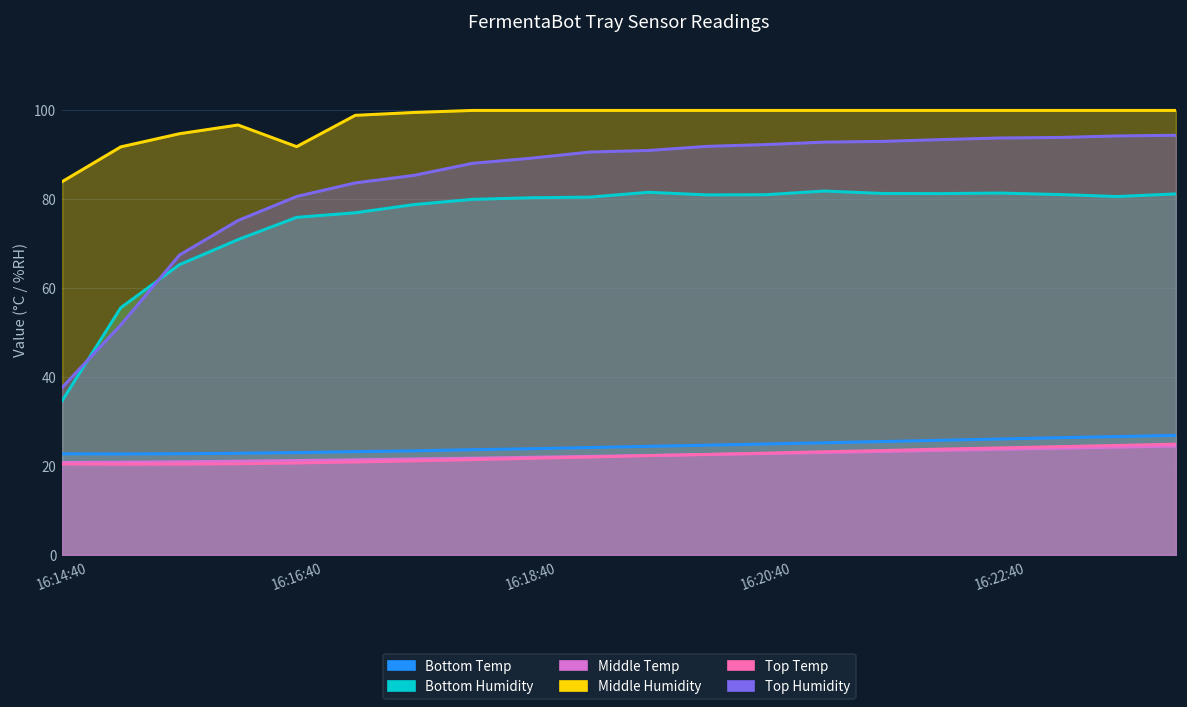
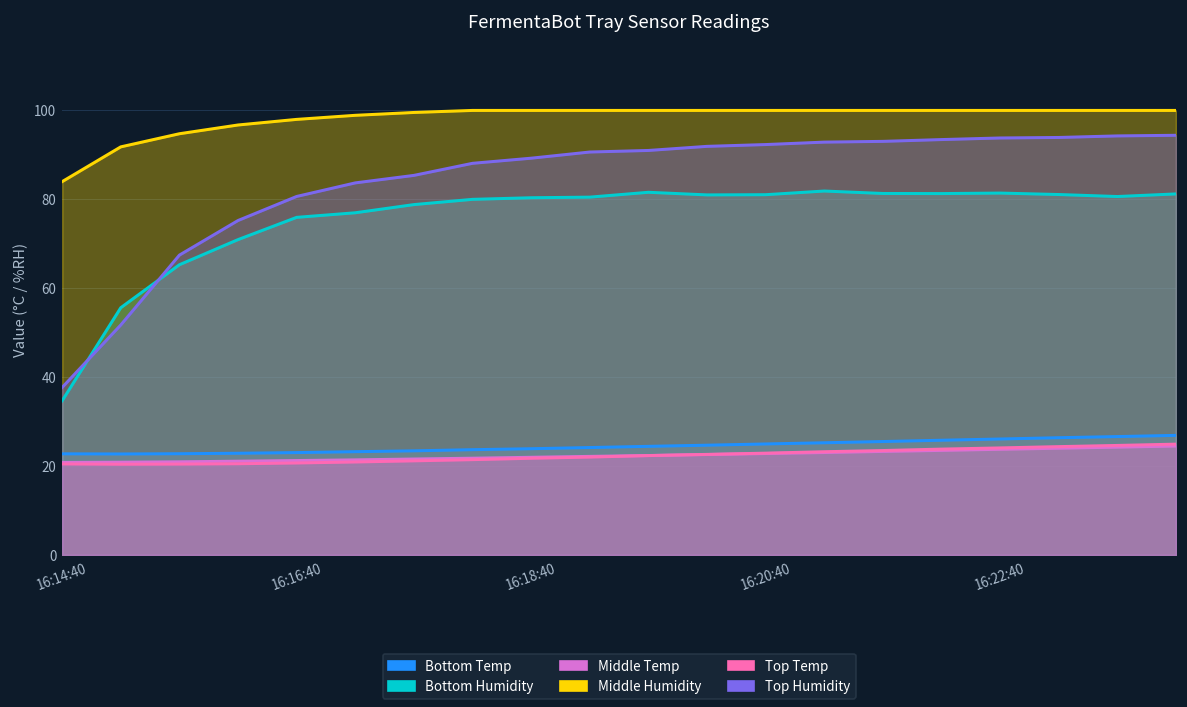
  {
    "Middle Humidity": {
      "16:14:40": 84,
-     "16:16:40": 92,
+     "16:16:40": 98,
      "16:18:40": 100,
      "16:20:40": 100,
      "16:22:40": 100
    }
  }
